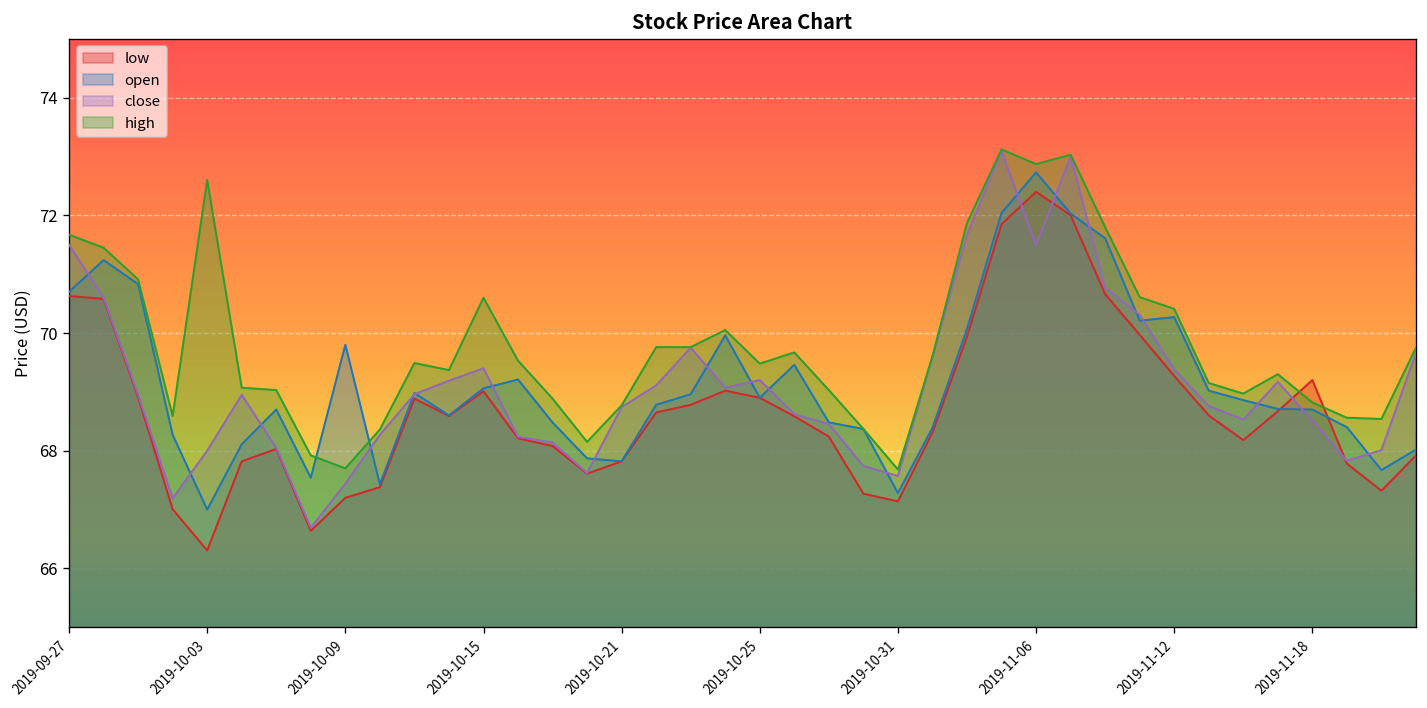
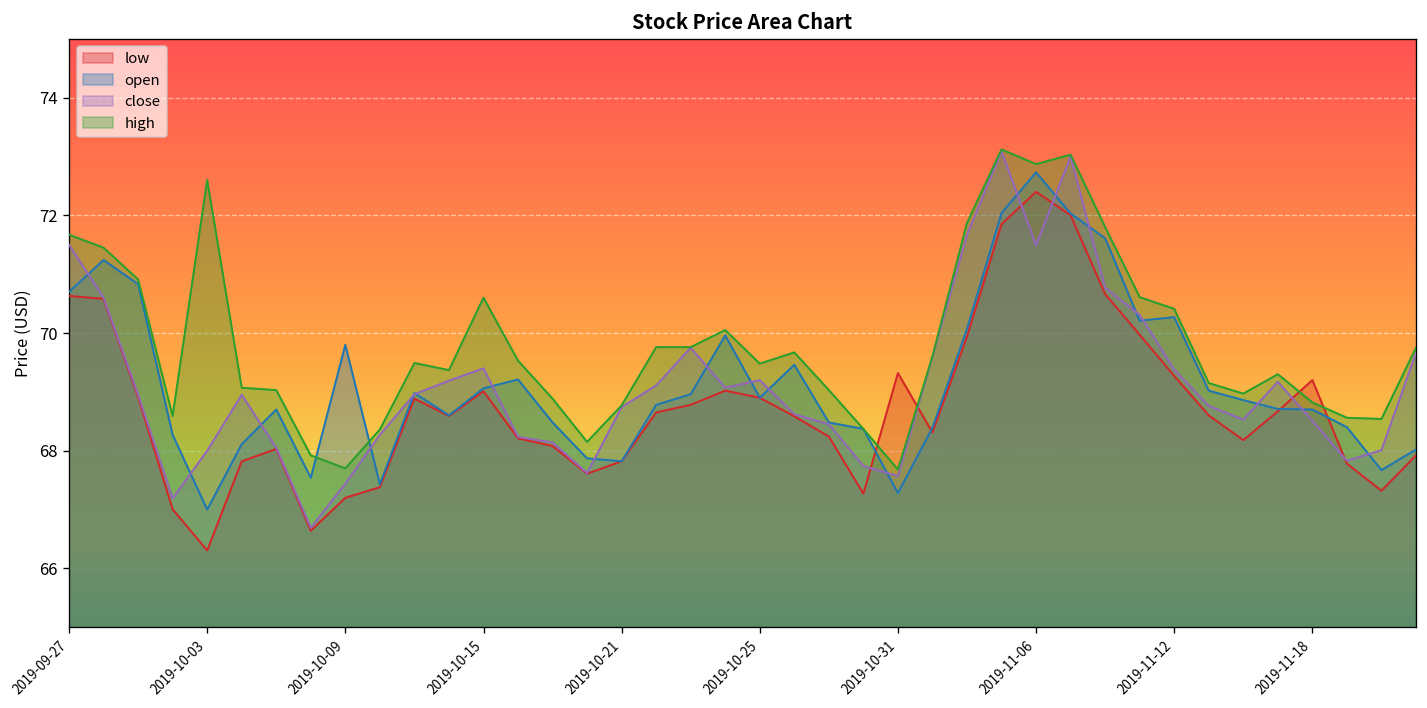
  {
    "low": {
      "2019-09-27": 70.6,
      "2019-10-03": 66.3,
      "2019-10-09": 67.2,
-     "2019-10-31": 67.1,
+     "2019-10-31": 69.3,
      "2019-11-06": 72.4,
      "2019-11-12": 69.3,
      "2019-11-18": 69.2
    },
    "open": {
      "2019-09-27": 70.7,
      "2019-10-03": 67.0,
      "2019-10-09": 69.8,
      "2019-10-31": 67.3,
      "2019-11-06": 72.7,
      "2019-11-12": 70.3,
      "2019-11-18": 68.7
    },
    "close": {
      "2019-09-27": 71.5,
      "2019-10-03": 68.0,
      "2019-10-09": 67.4,
      "2019-10-15": 69.4,
      "2019-10-25": 69.2,
      "2019-10-31": 67.6,
      "2019-11-06": 71.5,
      "2019-11-12": 69.4,
      "2019-11-18": 68.5
    },
    "high": {
      "2019-09-27": 71.7,
      "2019-10-03": 72.6,
      "2019-10-09": 67.7,
      "2019-10-15": 70.6,
      "2019-10-25": 69.5,
      "2019-10-31": 67.7,
      "2019-11-06": 72.9,
      "2019-11-12": 70.4,
      "2019-11-18": 68.8
    }
  }
